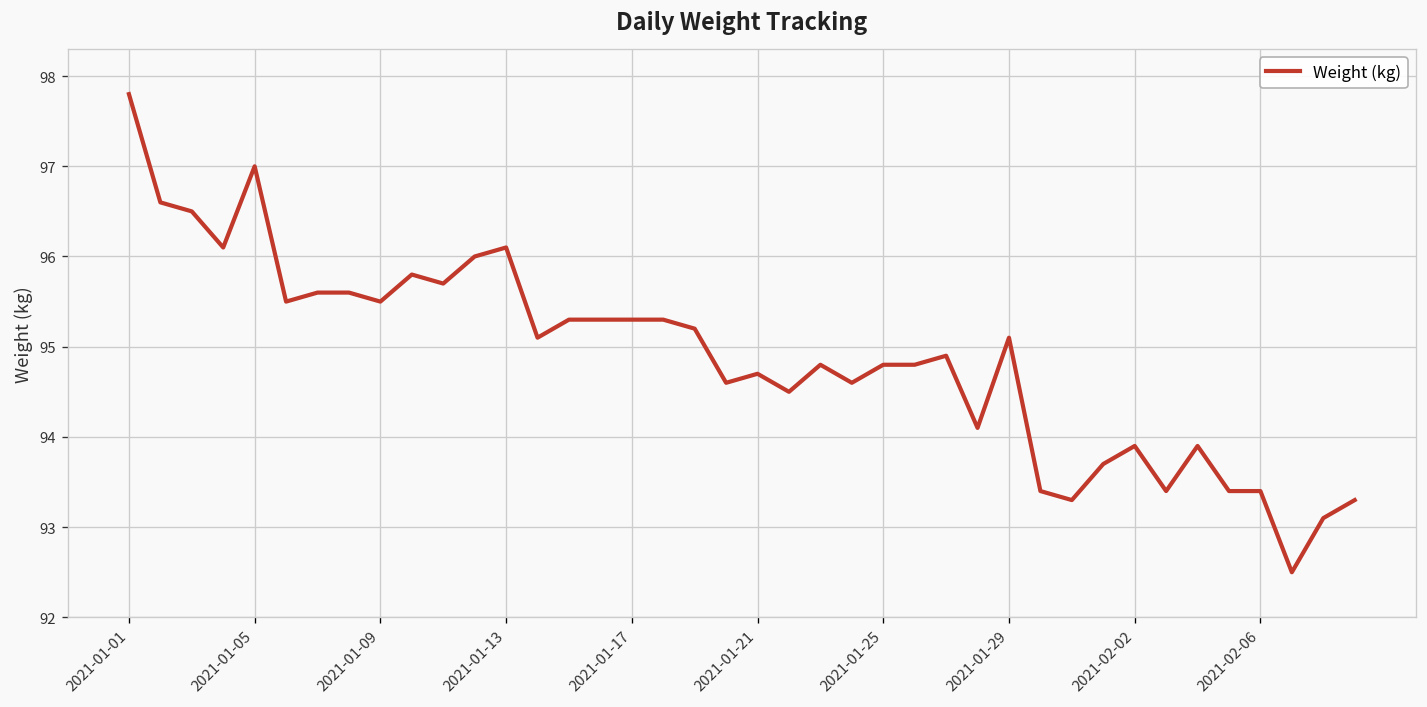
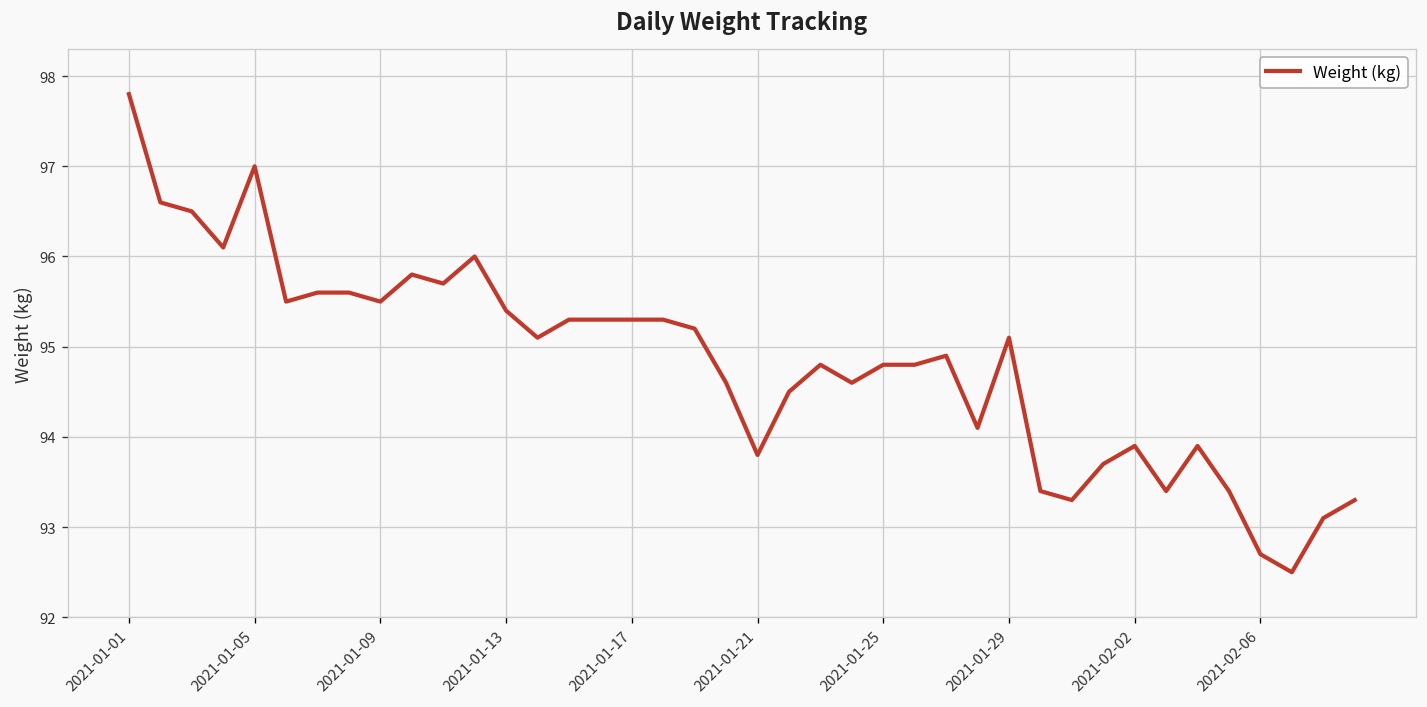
  {
    "2021-01-01": 97.8,
    "2021-01-05": 97.0,
    "2021-01-09": 95.5,
-   "2021-01-13": 96.1,
+   "2021-01-13": 95.4,
    "2021-01-17": 95.3,
-   "2021-01-21": 94.7,
+   "2021-01-21": 93.8,
    "2021-01-25": 94.8,
    "2021-01-29": 95.1,
    "2021-02-02": 93.9,
-   "2021-02-06": 93.4
+   "2021-02-06": 92.7
  }
